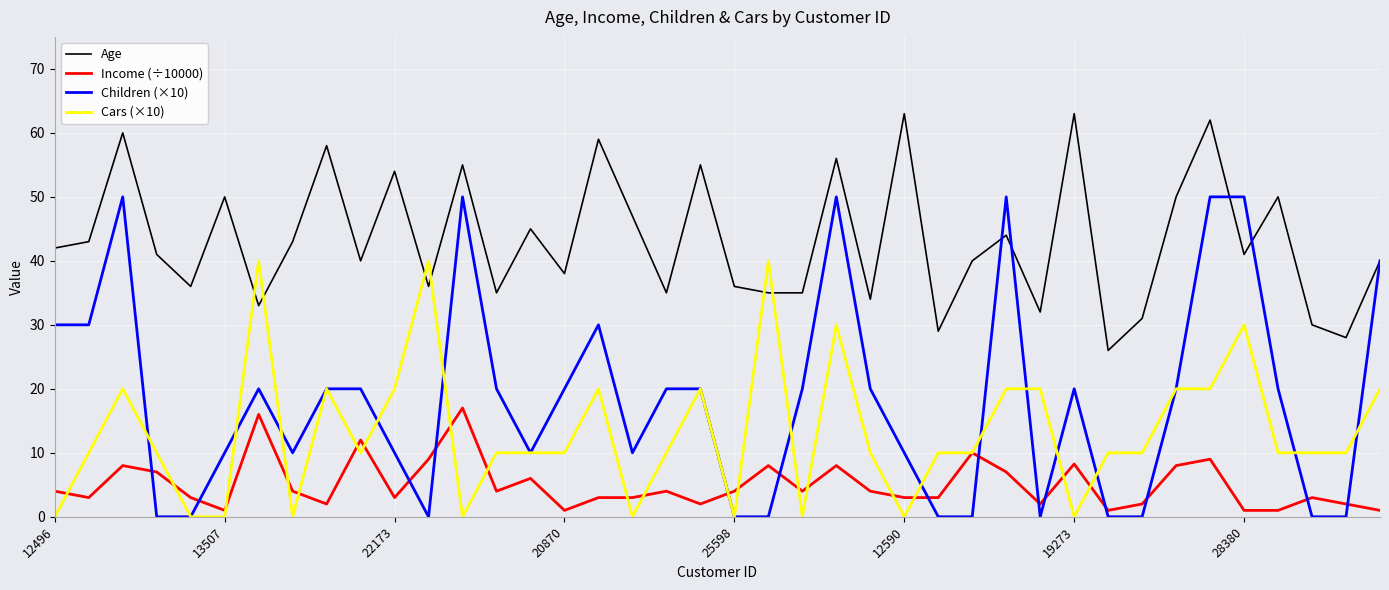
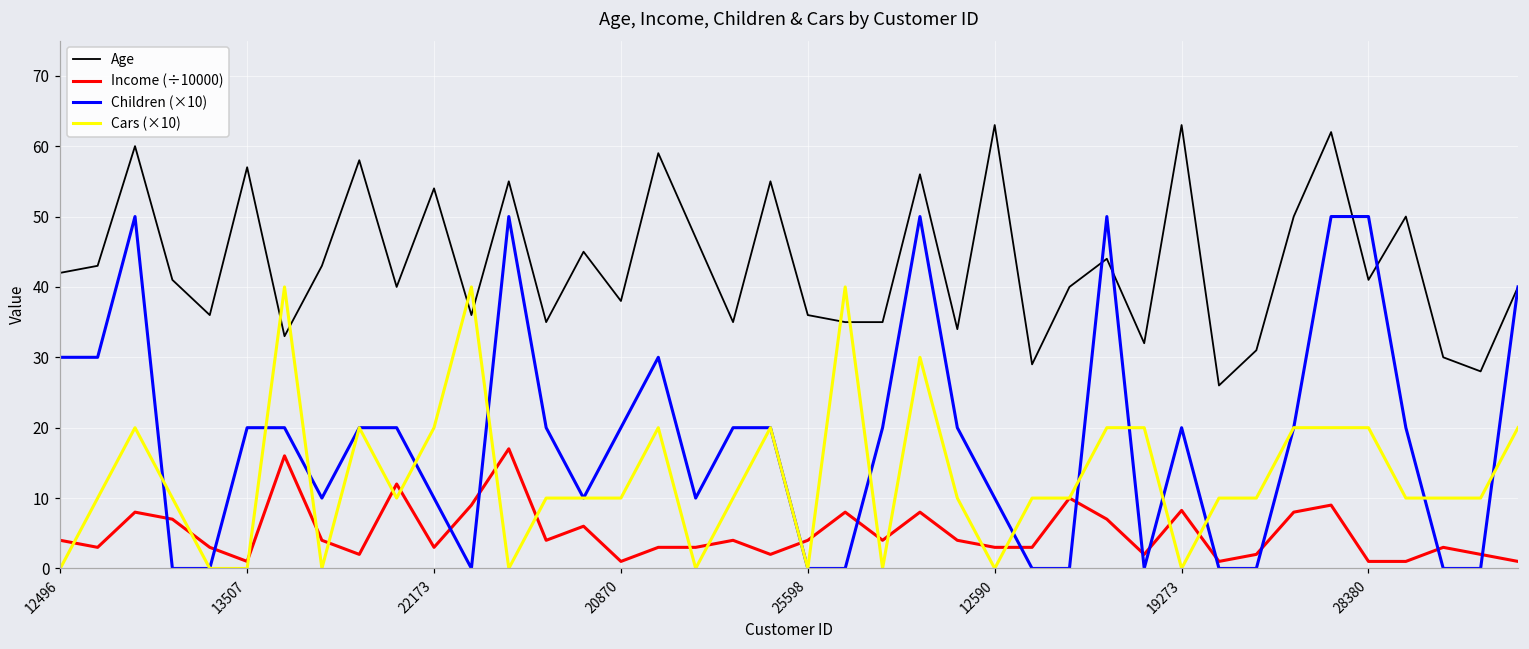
  {
    "Age": {
      "12496": 42,
-     "13507": 50,
+     "13507": 57,
      "22173": 54,
      "20870": 38,
      "25598": 36,
      "12590": 63,
      "19273": 63,
      "28380": 41
    },
    "Income (÷10000)": {
      "12496": 4,
      "13507": 1,
      "22173": 3,
      "20870": 1,
      "25598": 4,
      "12590": 3,
      "19273": 8,
      "28380": 1
    },
    "Children (×10)": {
      "12496": 30,
-     "13507": 10,
+     "13507": 20,
      "22173": 10,
      "20870": 20,
      "12590": 10,
      "19273": 20,
      "28380": 50
    },
    "Cars (×10)": {
      "12496": 0,
      "13507": 0,
      "22173": 20,
      "20870": 10,
      "12590": 0,
      "19273": 0,
-     "28380": 30
+     "28380": 20
    }
  }
